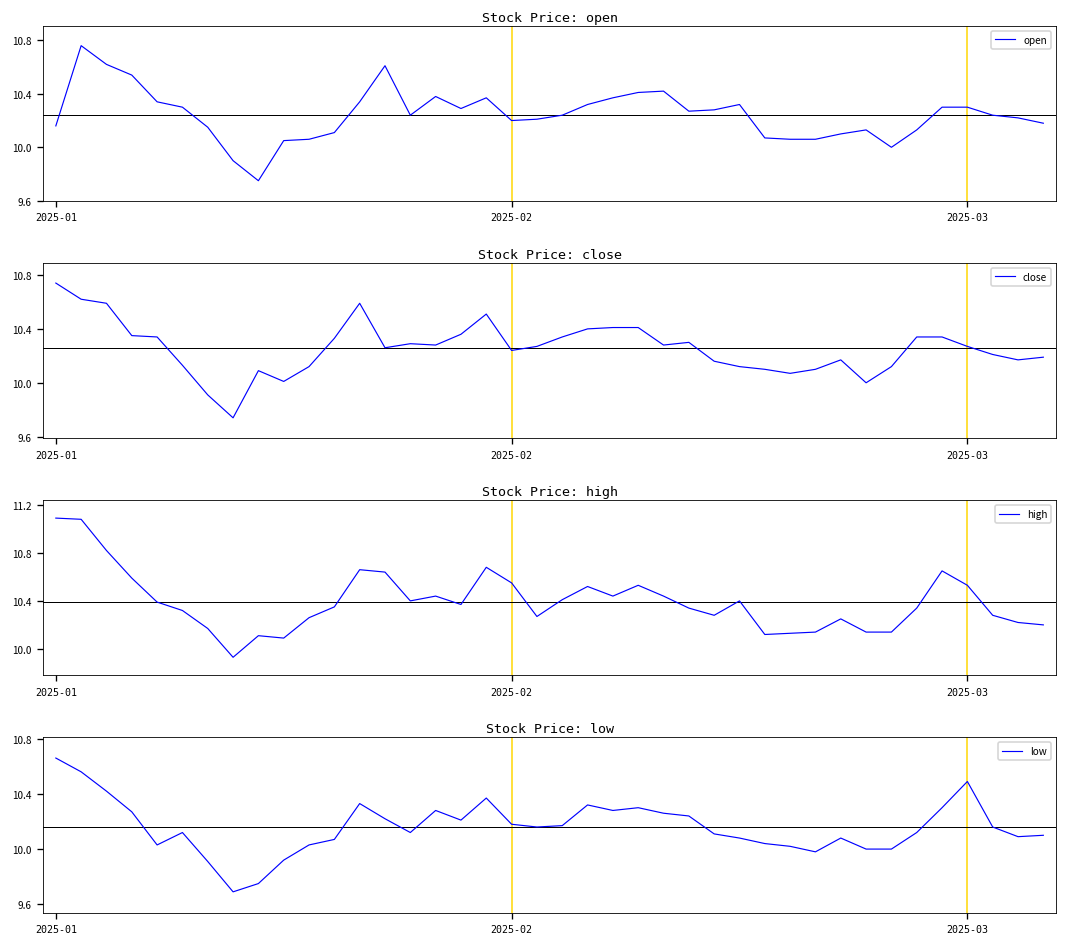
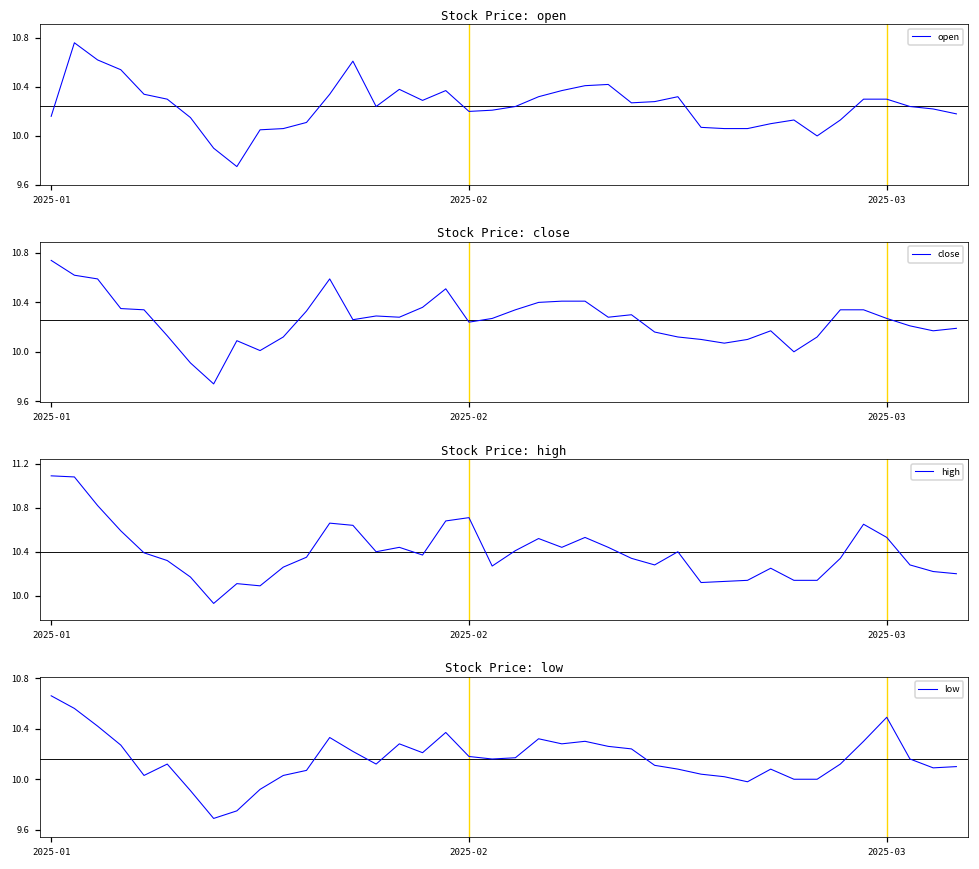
  {
    "Stock Price: open": {
      "2025-01": 10.16,
      "2025-02": 10.20,
      "2025-03": 10.30
    },
    "Stock Price: close": {
      "2025-01": 10.74,
      "2025-02": 10.24,
      "2025-03": 10.27
    },
    "Stock Price: high": {
      "2025-01": 11.1,
-     "2025-02": 10.6,
+     "2025-02": 10.7,
      "2025-03": 10.5
    },
    "Stock Price: low": {
      "2025-01": 10.66,
      "2025-02": 10.18,
      "2025-03": 10.49
    }
  }
